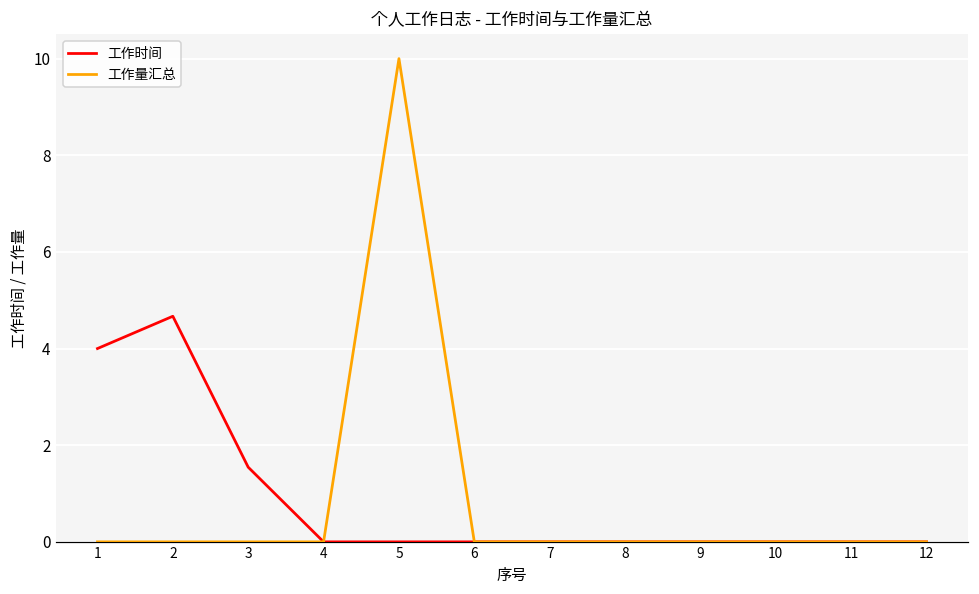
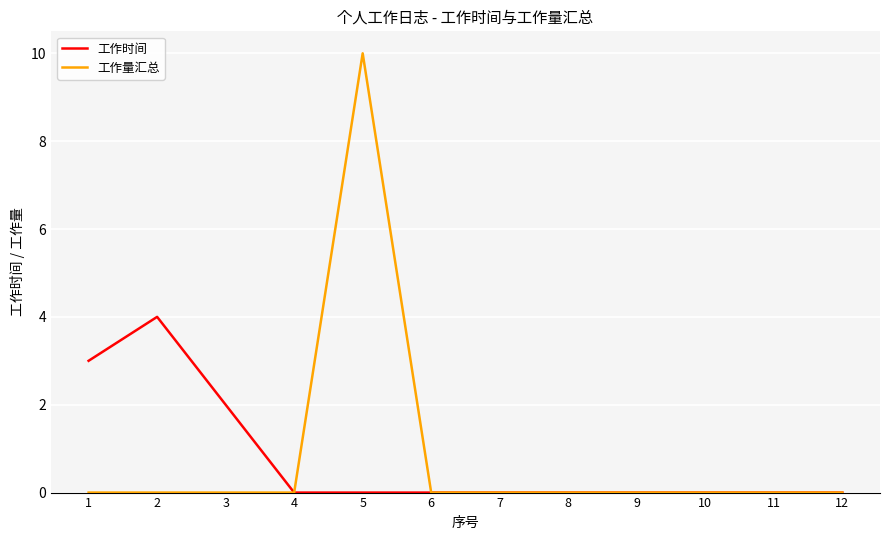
  {
    "工作时间": {
-     "1": 4,
-     "2": 4.7,
-     "3": 1.5,
+     "1": 3,
+     "2": 4.0,
+     "3": 2.0,
      "5": 0.0
    },
    "工作量汇总": {
      "1": 0.0,
      "2": 0.0,
      "3": 0.0,
      "5": 10.0
    }
  }
